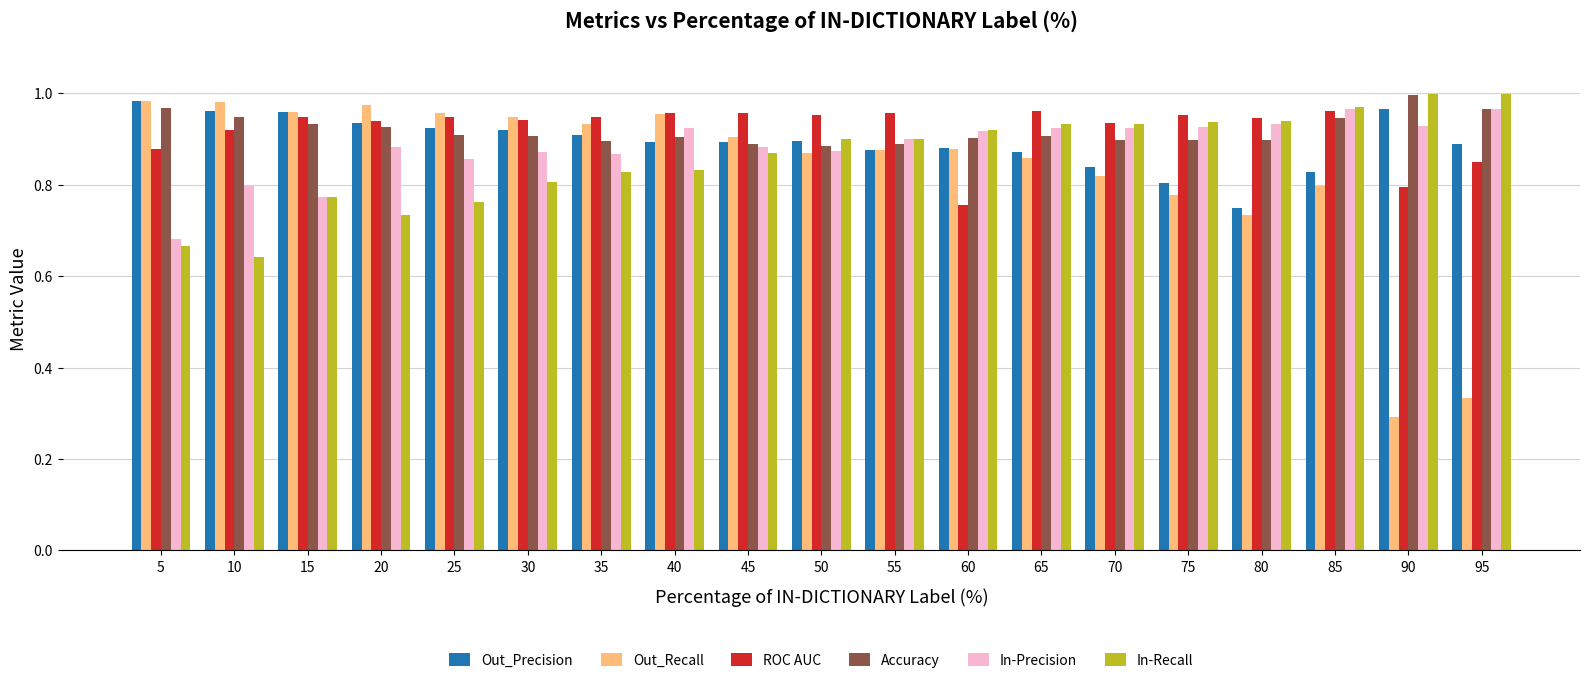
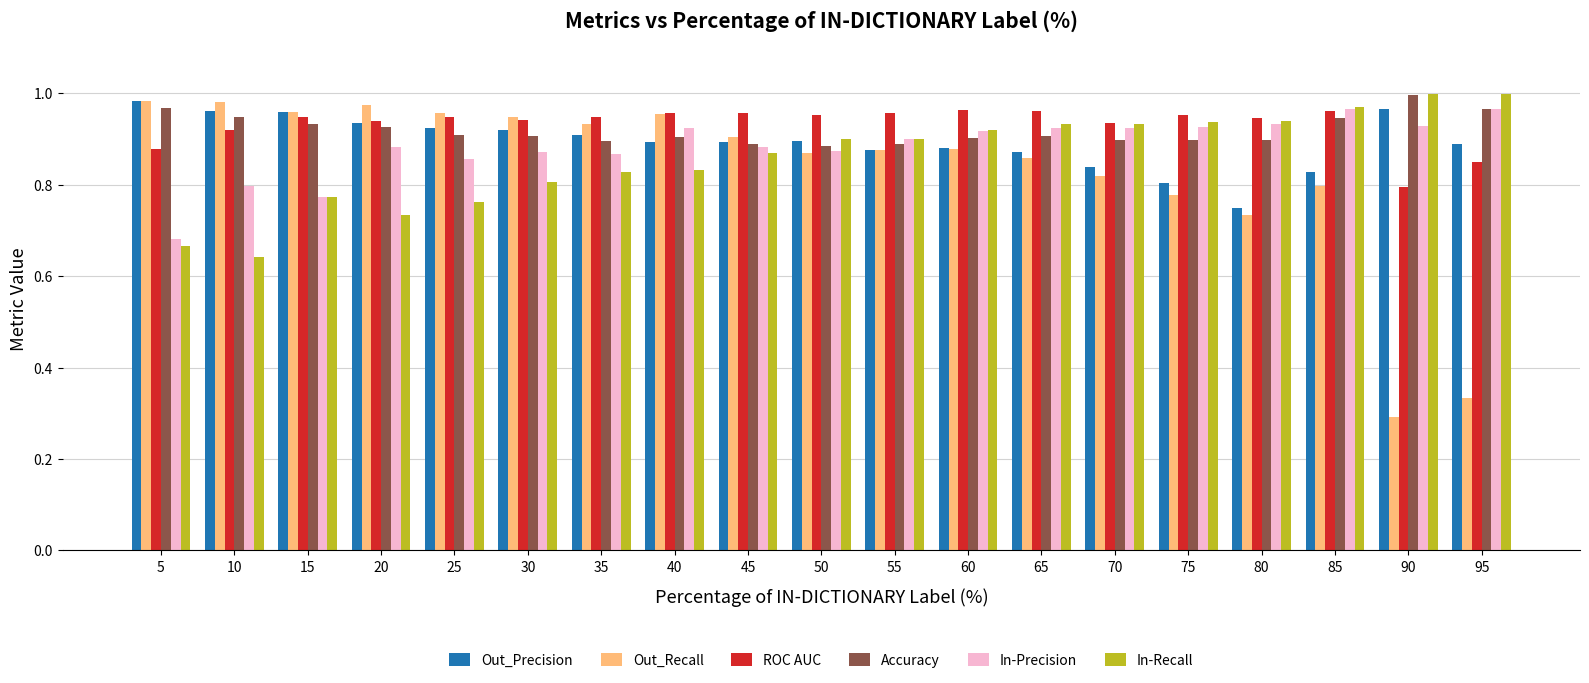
  {
    "Out_Precision": {
      "5": 0.98,
      "10": 0.96,
      "15": 0.96,
      "20": 0.94,
      "25": 0.92,
      "30": 0.92,
      "35": 0.91,
      "40": 0.89,
      "45": 0.89,
      "50": 0.90,
      "55": 0.88,
      "60": 0.88,
      "65": 0.87,
      "70": 0.84,
      "75": 0.81,
      "80": 0.75,
      "85": 0.83,
      "90": 0.97,
      "95": 0.89
    },
    "Out_Recall": {
      "5": 0.98,
      "10": 0.98,
      "15": 0.96,
      "20": 0.98,
      "25": 0.96,
      "30": 0.95,
      "35": 0.93,
      "40": 0.95,
      "45": 0.91,
      "50": 0.87,
      "55": 0.88,
      "60": 0.88,
      "65": 0.86,
      "70": 0.82,
      "75": 0.78,
      "80": 0.73,
      "85": 0.80,
      "90": 0.29,
      "95": 0.33
    },
    "ROC AUC": {
      "5": 0.88,
      "10": 0.92,
      "15": 0.95,
      "20": 0.94,
      "25": 0.95,
      "30": 0.94,
      "35": 0.95,
      "40": 0.96,
      "45": 0.96,
      "50": 0.95,
      "55": 0.96,
-     "60": 0.76,
+     "60": 0.96,
      "65": 0.96,
      "70": 0.94,
      "75": 0.95,
      "80": 0.95,
      "85": 0.96,
      "90": 0.80,
      "95": 0.85
    },
    "Accuracy": {
      "5": 0.97,
      "10": 0.95,
      "15": 0.93,
      "20": 0.93,
      "25": 0.91,
      "30": 0.91,
      "35": 0.90,
      "40": 0.91,
      "45": 0.89,
      "50": 0.88,
      "55": 0.89,
      "60": 0.90,
      "65": 0.91,
      "70": 0.90,
      "75": 0.90,
      "80": 0.90,
      "85": 0.95,
      "90": 1.00,
      "95": 0.97
    },
    "In-Precision": {
      "5": 0.68,
      "10": 0.80,
      "15": 0.77,
      "20": 0.88,
      "25": 0.86,
      "30": 0.87,
      "35": 0.87,
      "40": 0.92,
      "45": 0.88,
      "50": 0.87,
      "55": 0.90,
      "60": 0.92,
      "65": 0.93,
      "70": 0.92,
      "75": 0.93,
      "80": 0.93,
      "85": 0.97,
      "90": 0.93,
      "95": 0.97
    },
    "In-Recall": {
      "5": 0.67,
      "10": 0.64,
      "15": 0.77,
      "20": 0.73,
      "25": 0.76,
      "30": 0.81,
      "35": 0.83,
      "40": 0.83,
      "45": 0.87,
      "50": 0.90,
      "55": 0.90,
      "60": 0.92,
      "65": 0.93,
      "70": 0.93,
      "75": 0.94,
      "80": 0.94,
      "85": 0.97,
      "90": 1.00,
      "95": 1.00
    }
  }
